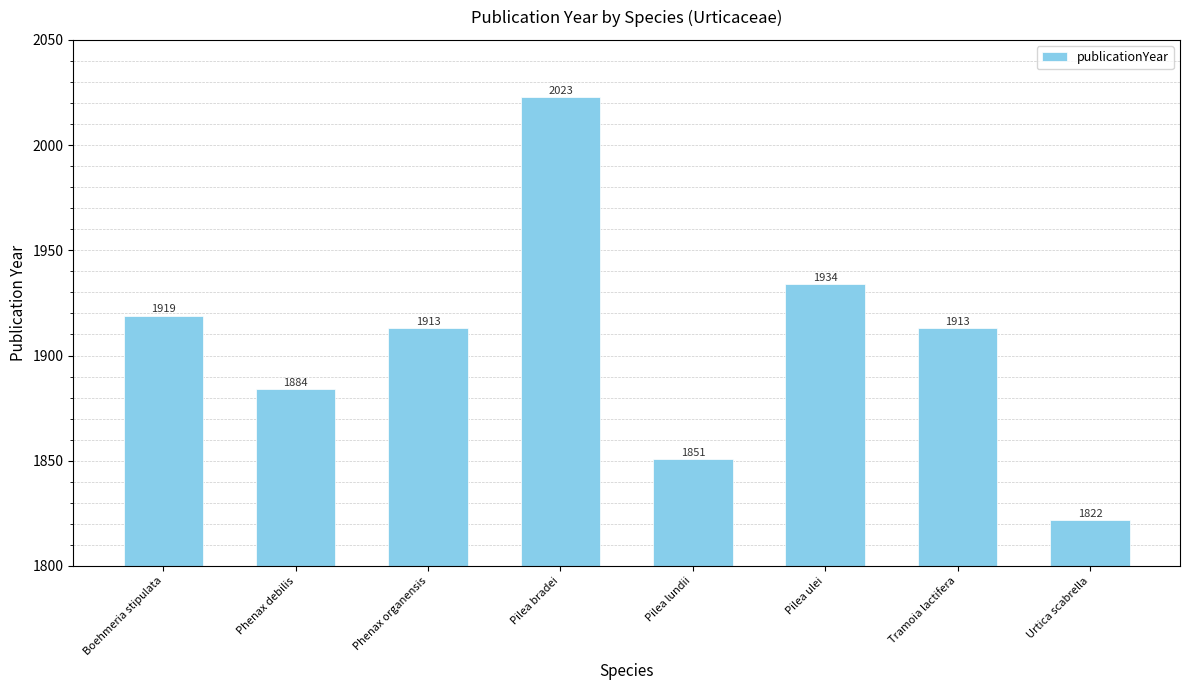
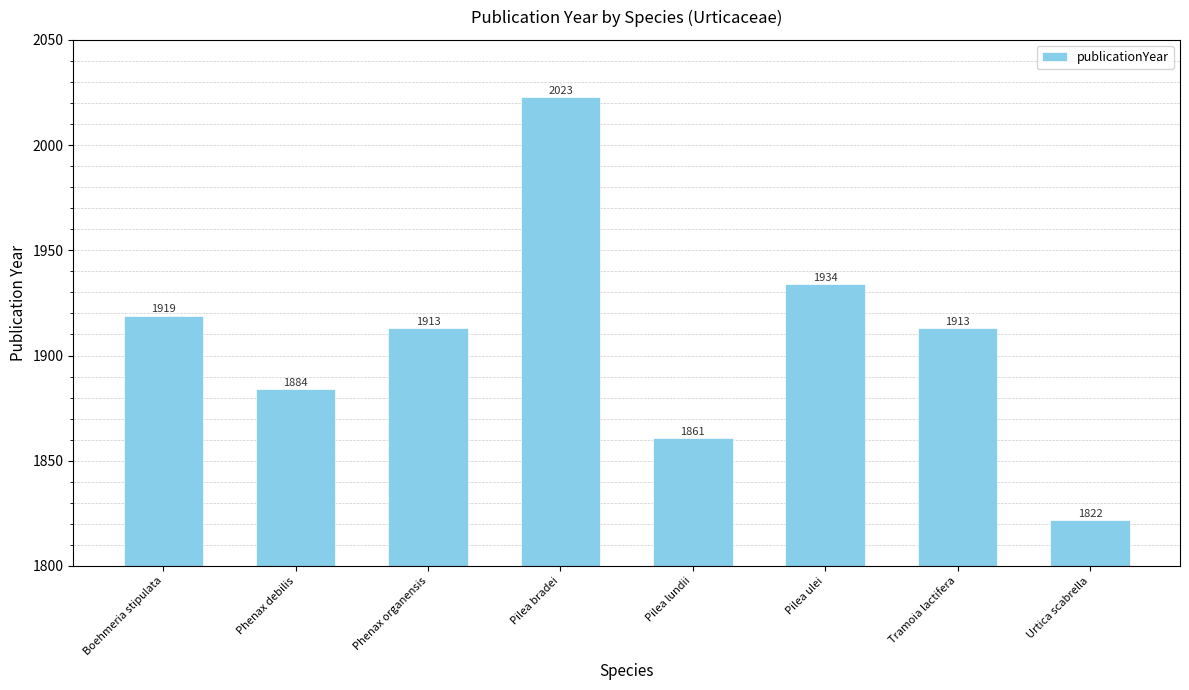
  {
    "Boehmeria stipulata": 1919,
    "Phenax debilis": 1884,
    "Phenax organensis": 1913,
    "Pilea bradei": 2023,
-   "Pilea lundii": 1851,
+   "Pilea lundii": 1861,
    "Pilea ulei": 1934,
    "Tramoia lactifera": 1913,
    "Urtica scabrella": 1822
  }
